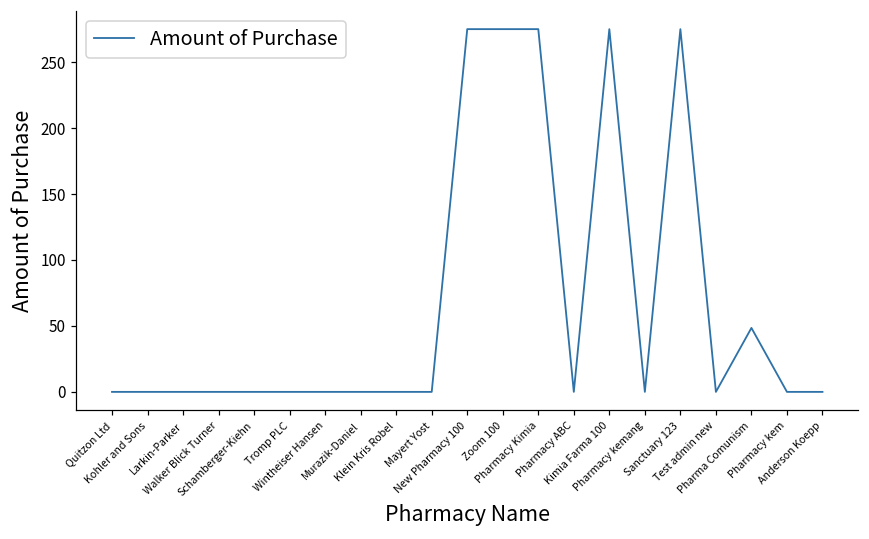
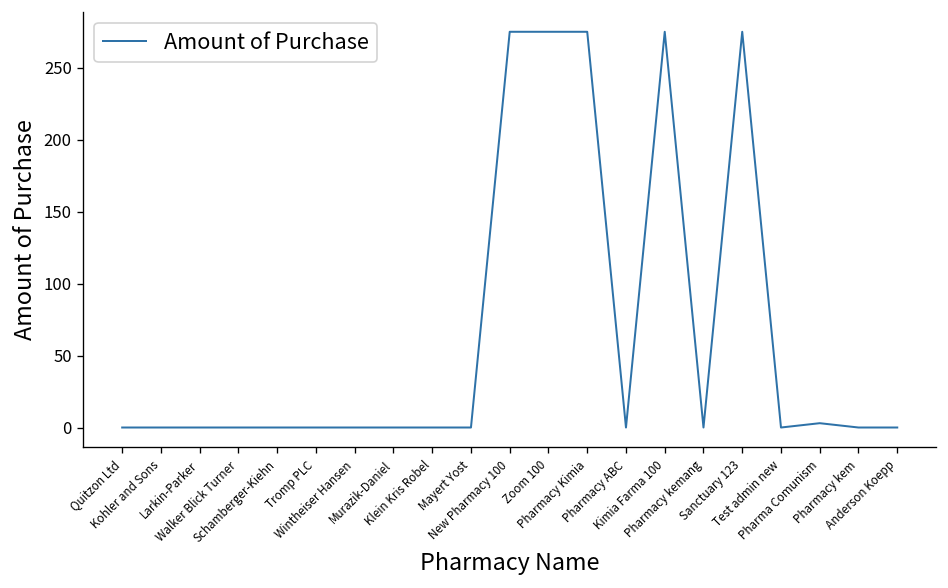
  {
    "Quitzon Ltd": 0,
    "Kohler and Sons": 0,
    "Larkin-Parker": 0,
    "Walker Blick Turner": 0,
    "Schamberger-Kiehn": 0,
    "Tromp PLC": 0,
    "Wintheiser Hansen": 0,
    "Murazik-Daniel": 0,
    "Klein Kris Robel": 0,
    "Mayert Yost": 0,
    "New Pharmacy 100": 275,
    "Zoom 100": 275,
    "Pharmacy Kimia": 275,
    "Pharmacy ABC": 0,
    "Kimia Farma 100": 275,
    "Pharmacy kemang": 0,
    "Sanctuary 123": 275,
    "Test admin new": 0,
-   "Pharma Comunism": 49,
+   "Pharma Comunism": 3,
    "Pharmacy kem": 0,
    "Anderson Koepp": 0
  }
